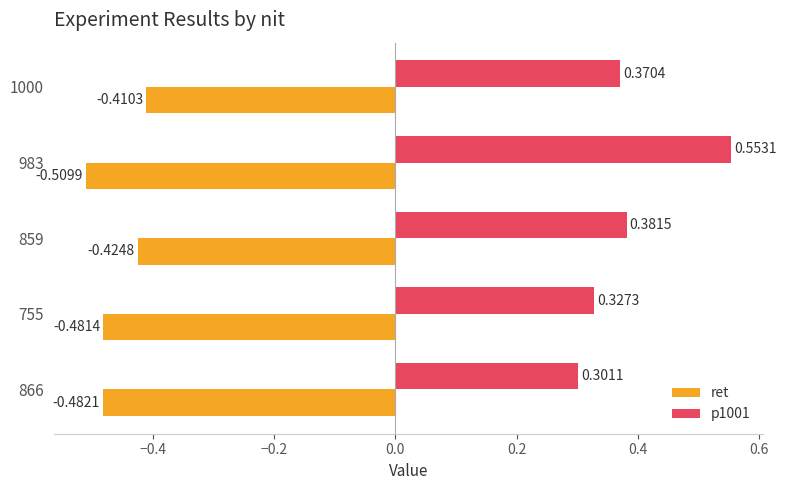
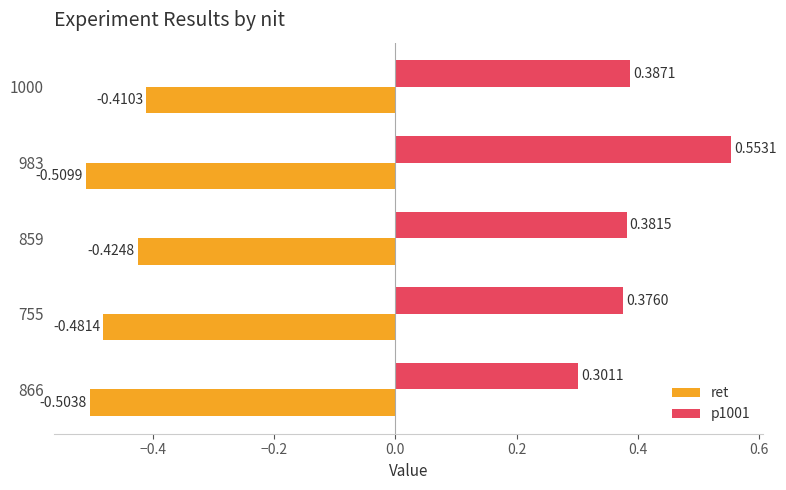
  {
    "ret": {
      "1000": -0.4103,
      "983": -0.5099,
      "859": -0.4248,
      "755": -0.4814,
-     "866": -0.4821
+     "866": -0.5038
    },
    "p1001": {
-     "1000": 0.3704,
+     "1000": 0.3871,
      "983": 0.5531,
      "859": 0.3815,
-     "755": 0.3273,
+     "755": 0.3760,
      "866": 0.3011
    }
  }
